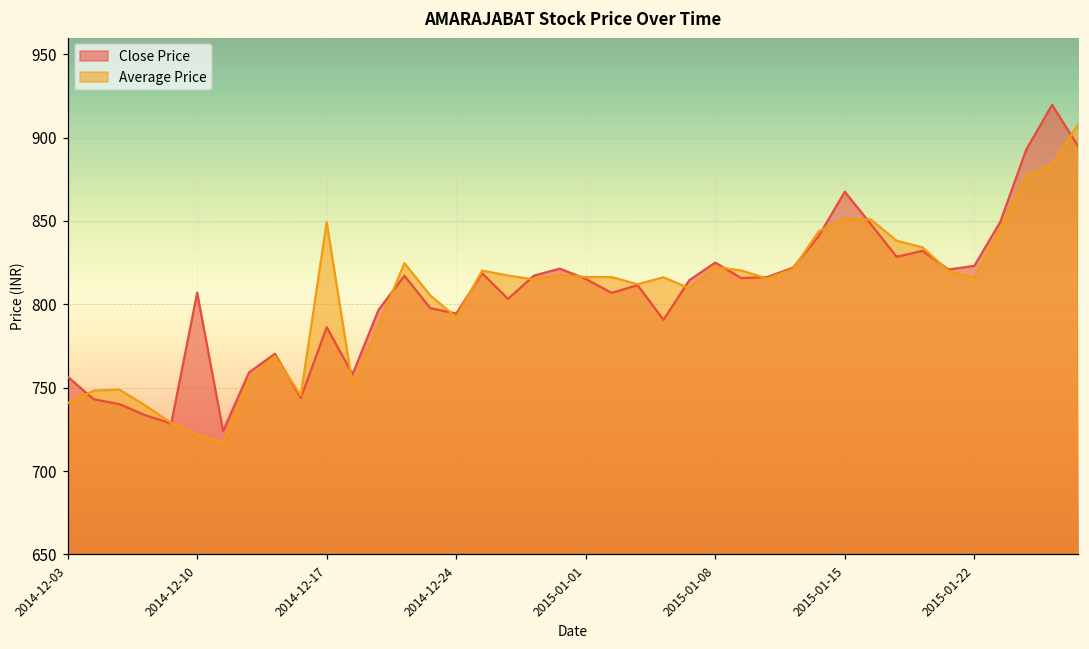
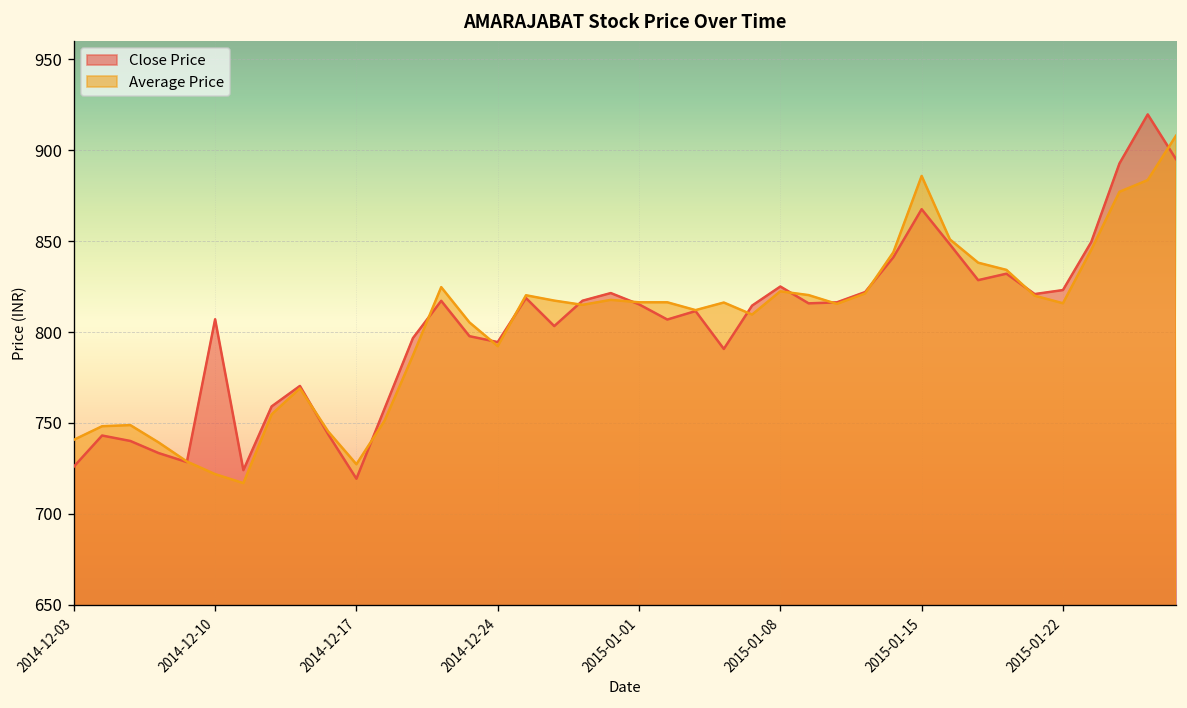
  {
    "Close Price": {
-     "2014-12-03": 757,
+     "2014-12-03": 726,
      "2014-12-10": 807,
-     "2014-12-17": 786,
+     "2014-12-17": 719,
      "2014-12-24": 794,
      "2015-01-08": 825,
      "2015-01-15": 868,
      "2015-01-22": 823
    },
    "Average Price": {
      "2014-12-03": 741,
      "2014-12-10": 722,
-     "2014-12-17": 849,
+     "2014-12-17": 727,
      "2014-12-24": 792,
      "2015-01-08": 822,
-     "2015-01-15": 851,
+     "2015-01-15": 886,
      "2015-01-22": 816
    }
  }
